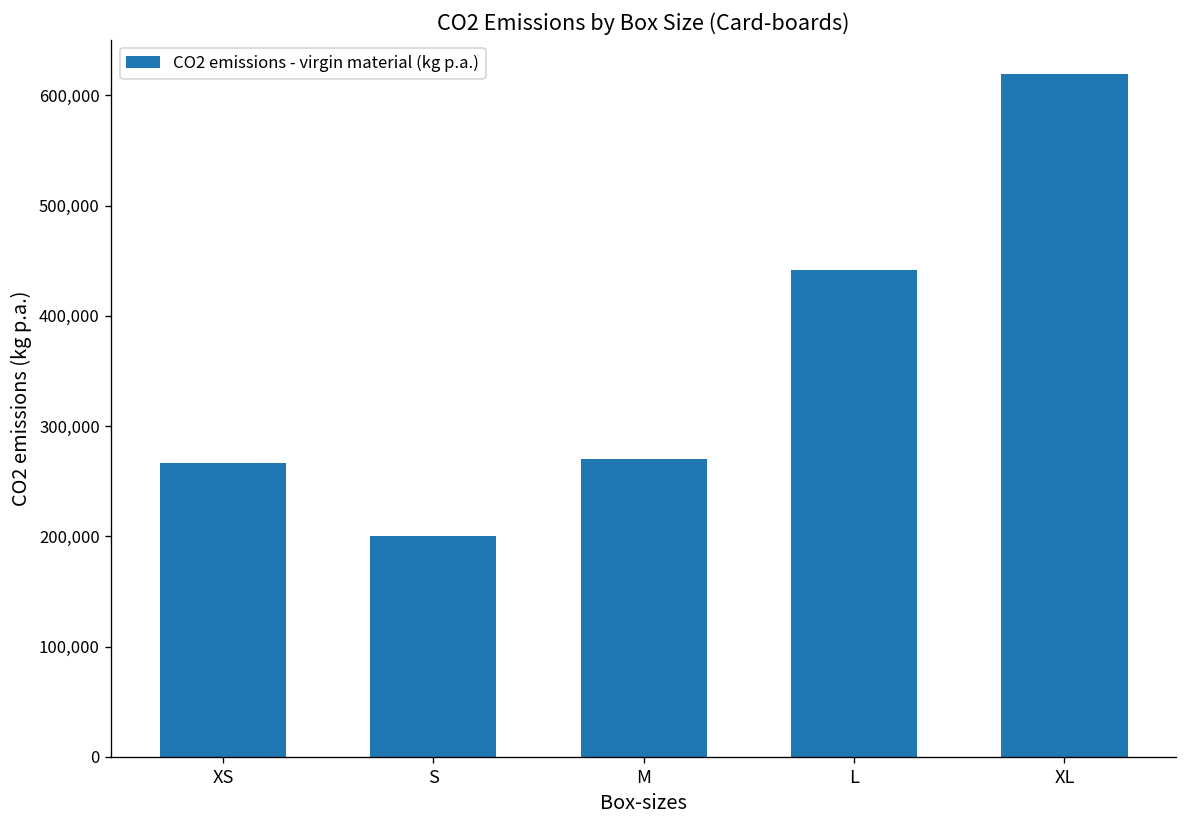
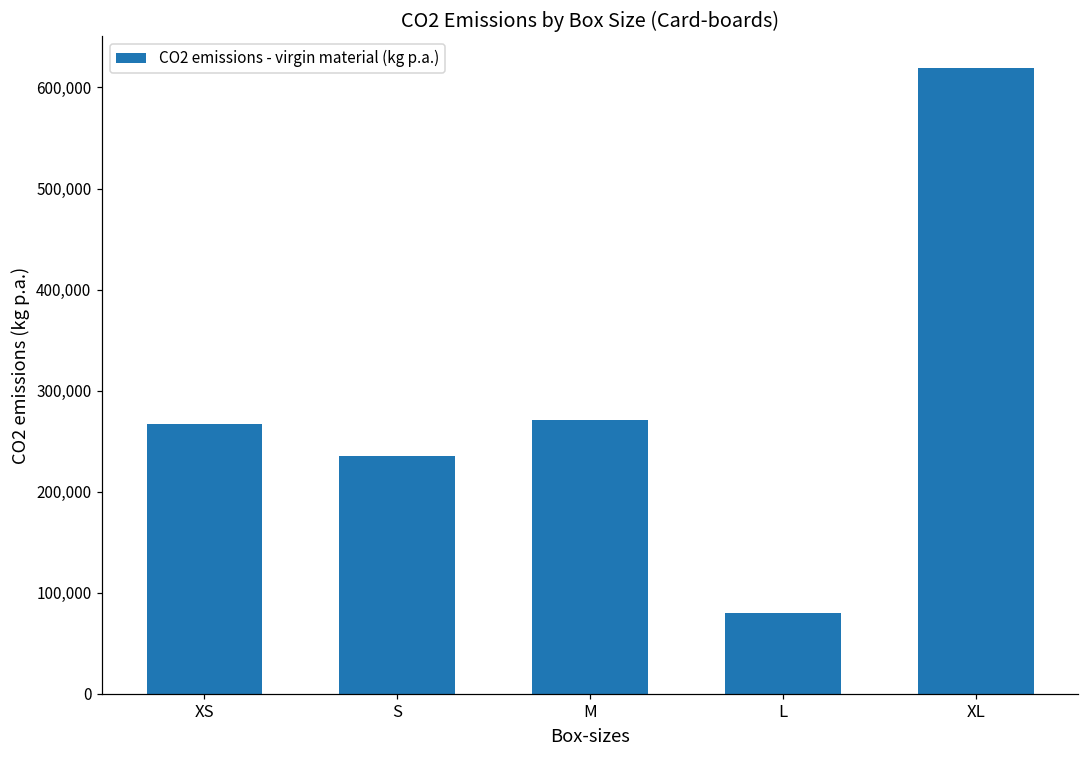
  {
    "XS": "270,000",
-   "S": "200,000",
+   "S": "240,000",
    "M": "270,000",
-   "L": "440,000",
+   "L": "80,000",
    "XL": "620,000"
  }
